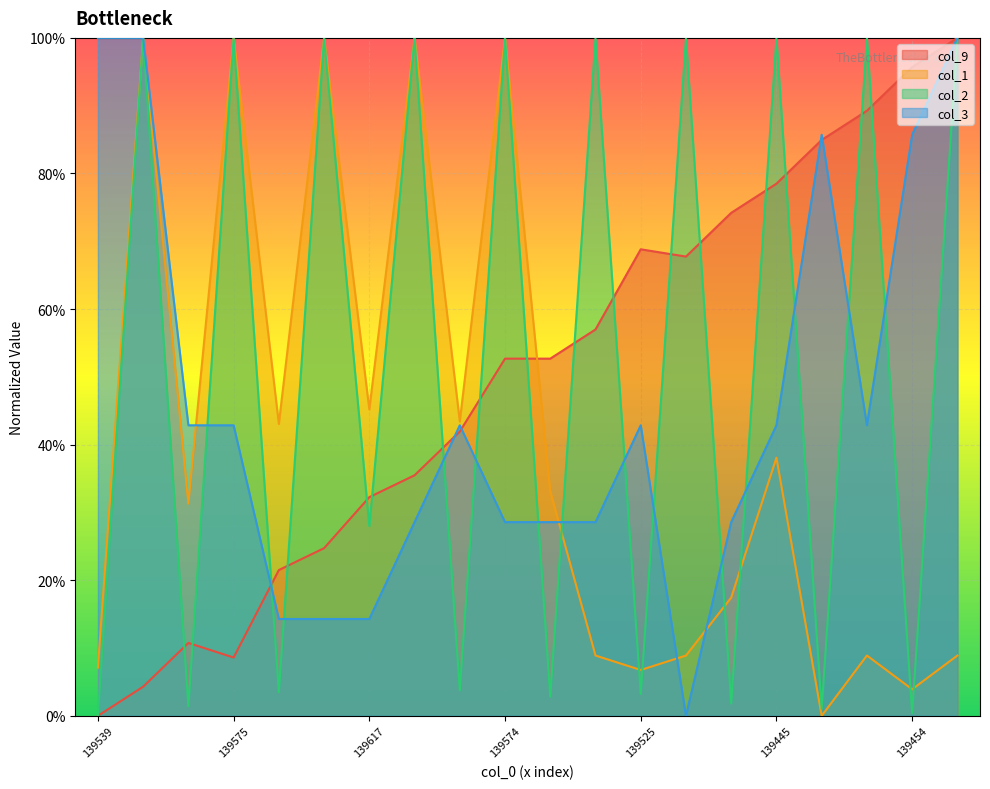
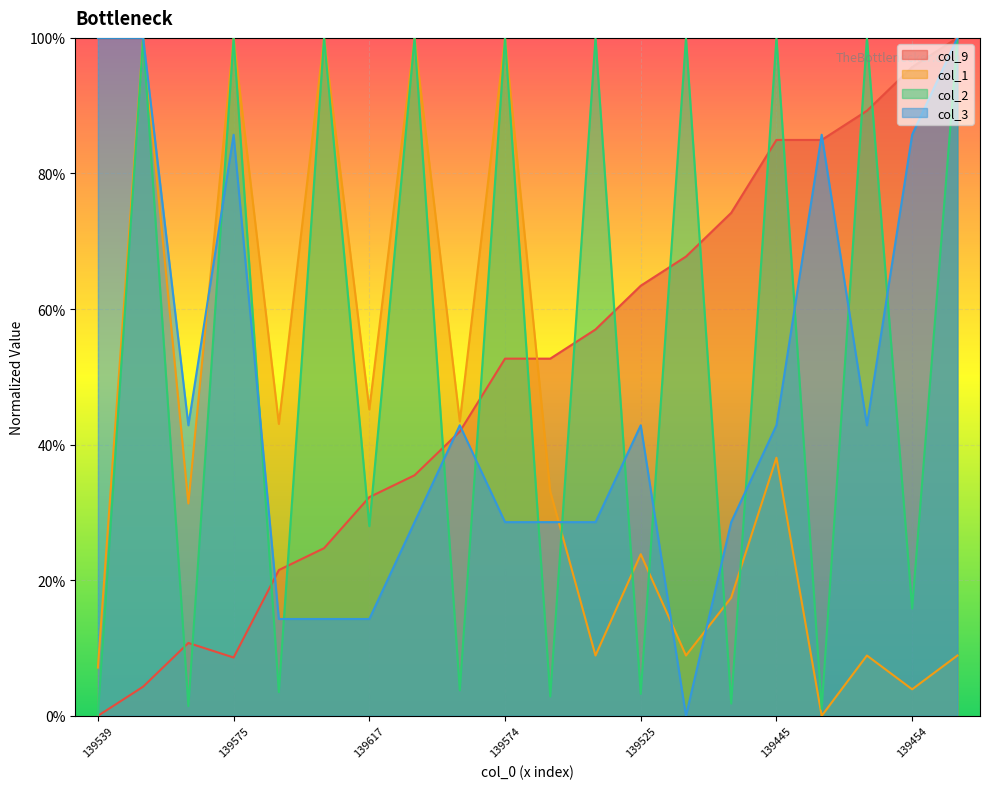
  {
    "col_9": {
      "139575": "9%",
      "139617": "32%",
      "139574": "53%",
-     "139525": "69%",
-     "139445": "78%"
+     "139525": "63%",
+     "139445": "85%"
    },
    "col_1": {
      "139539": "7%",
      "139617": "45%",
-     "139525": "7%",
+     "139525": "24%",
      "139445": "38%",
      "139454": "4%"
    },
    "col_2": {
      "139617": "28%",
      "139525": "3%",
      "139445": "100%",
-     "139454": "0%"
+     "139454": "16%"
    },
    "col_3": {
      "139539": "100%",
-     "139575": "43%",
+     "139575": "86%",
      "139617": "14%",
      "139574": "29%",
      "139525": "43%",
      "139445": "43%",
      "139454": "86%"
    }
  }
